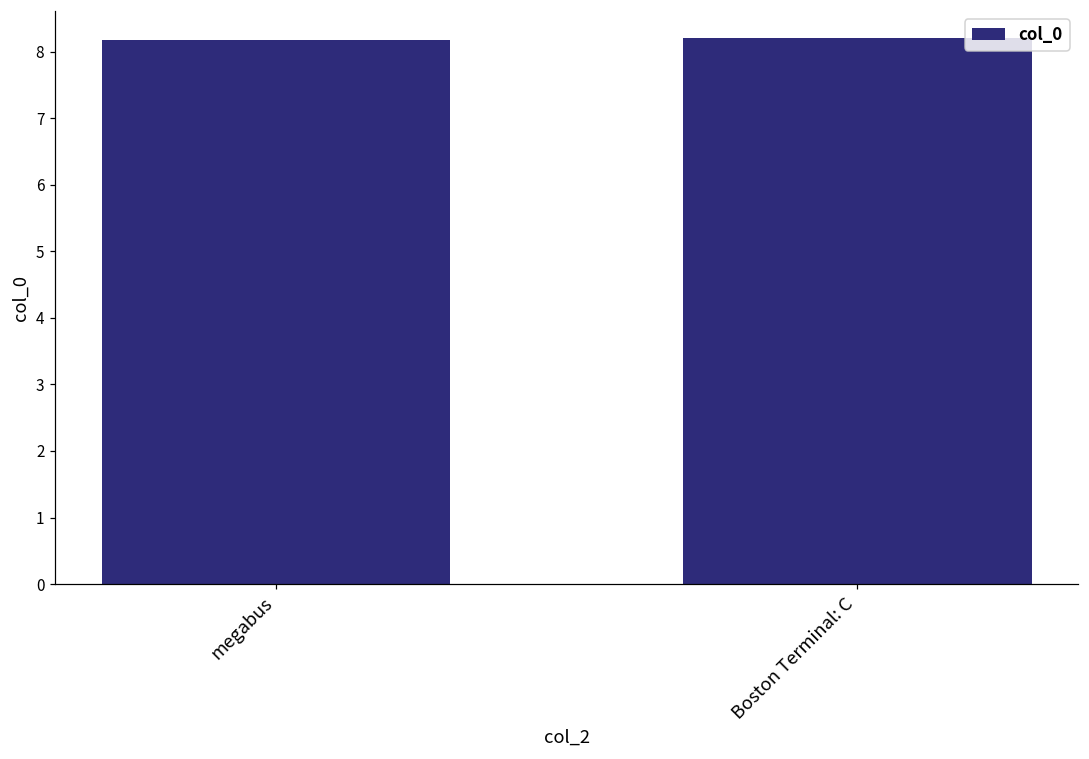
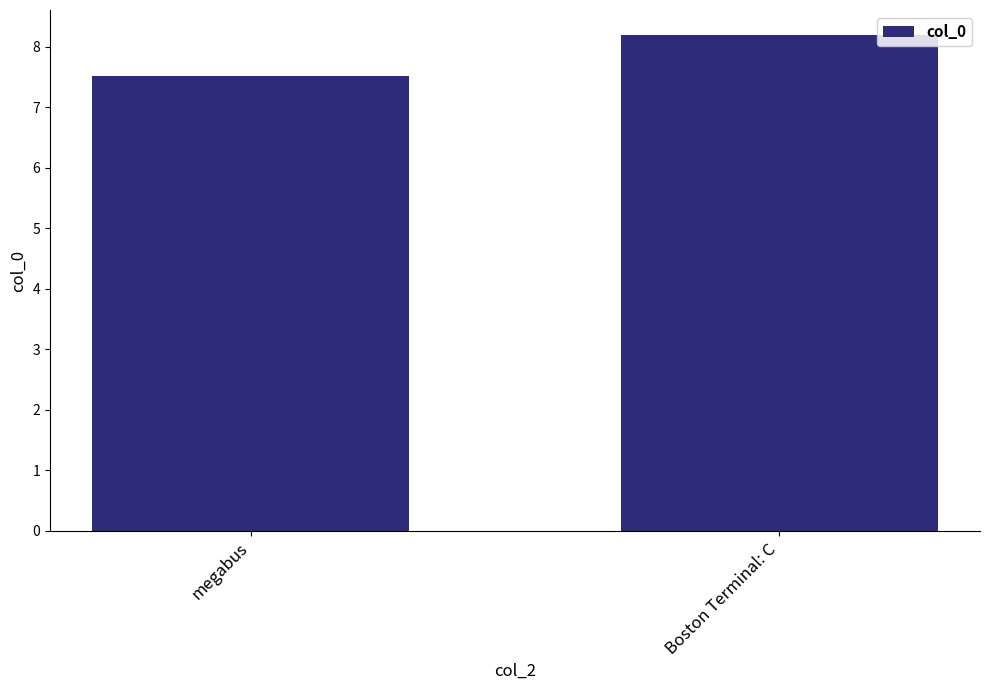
  {
-   "megabus": 8.2,
+   "megabus": 7.5,
    "Boston Terminal: C": 8.2
  }
